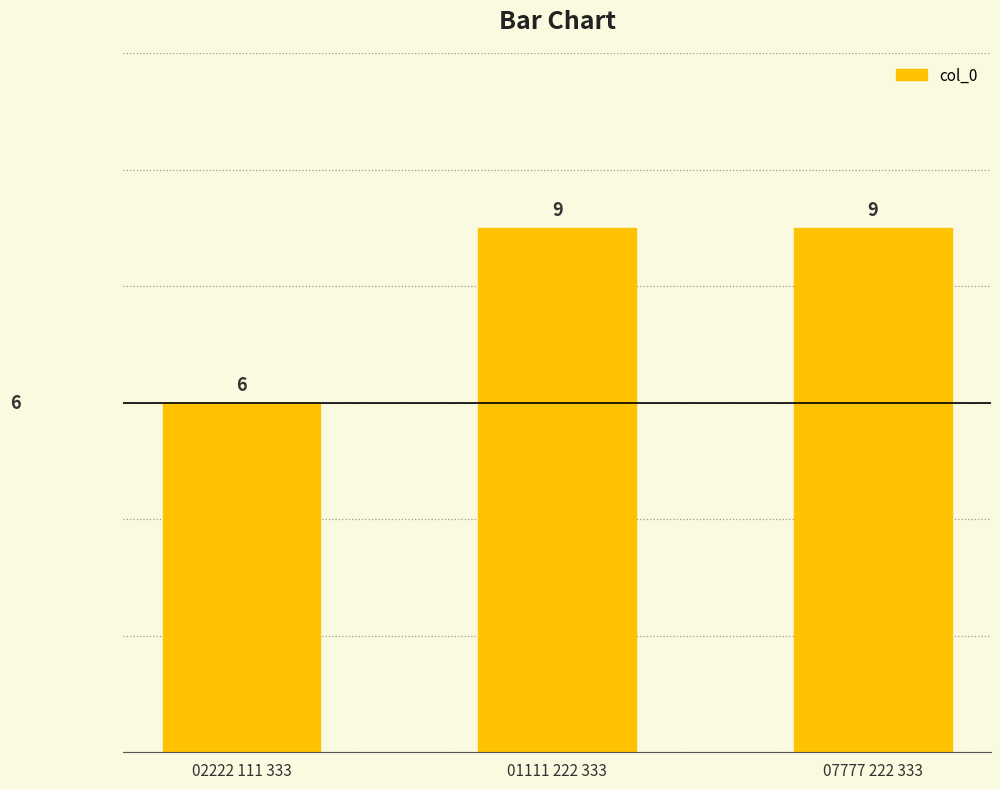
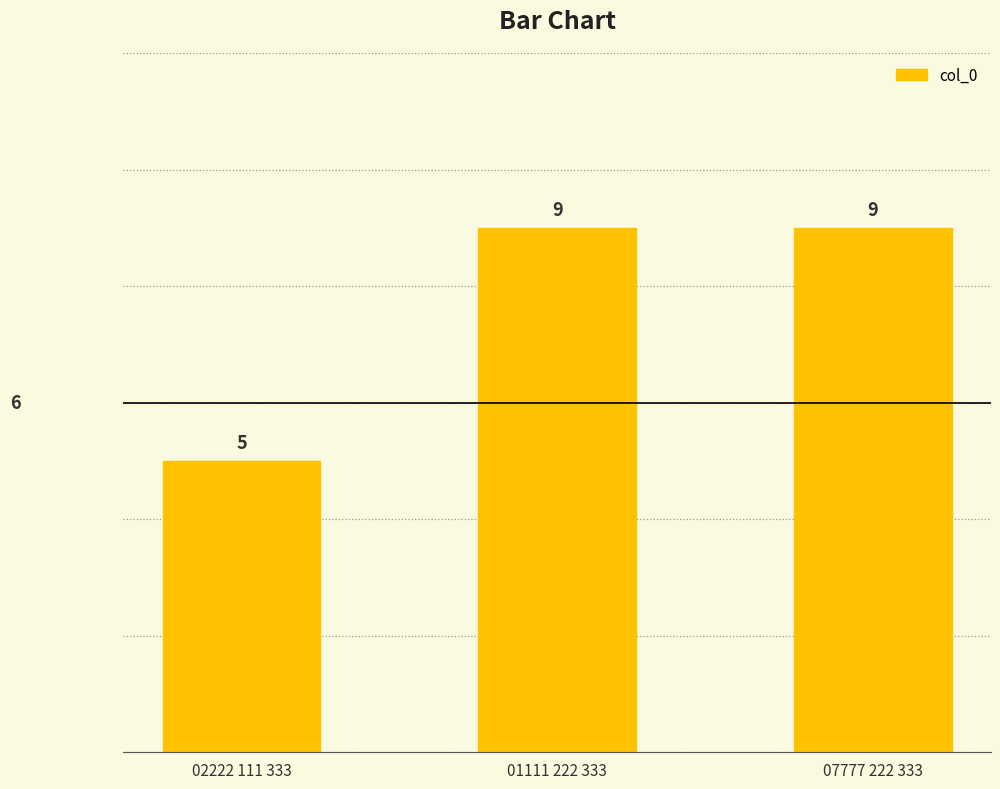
  {
-   "02222 111 333": 6,
+   "02222 111 333": 5,
    "01111 222 333": 9,
    "07777 222 333": 9
  }
